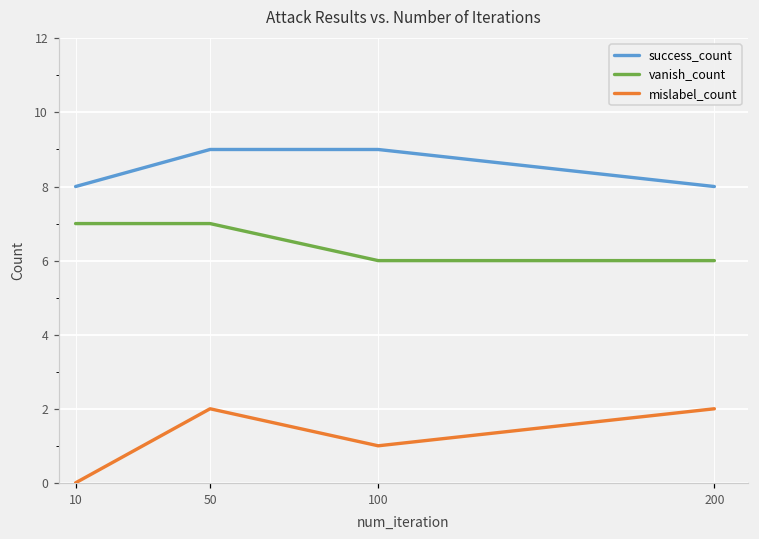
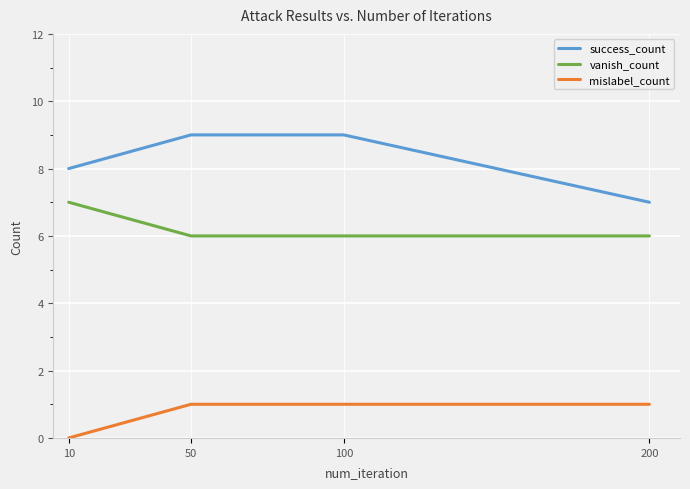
  {
    "success_count": {
      "10": 8,
      "50": 9,
      "100": 9,
-     "200": 8
+     "200": 7
    },
    "vanish_count": {
      "10": 7,
-     "50": 7,
+     "50": 6,
      "100": 6,
      "200": 6
    },
    "mislabel_count": {
      "10": 0,
-     "50": 2,
+     "50": 1,
      "100": 1,
-     "200": 2
+     "200": 1
    }
  }
